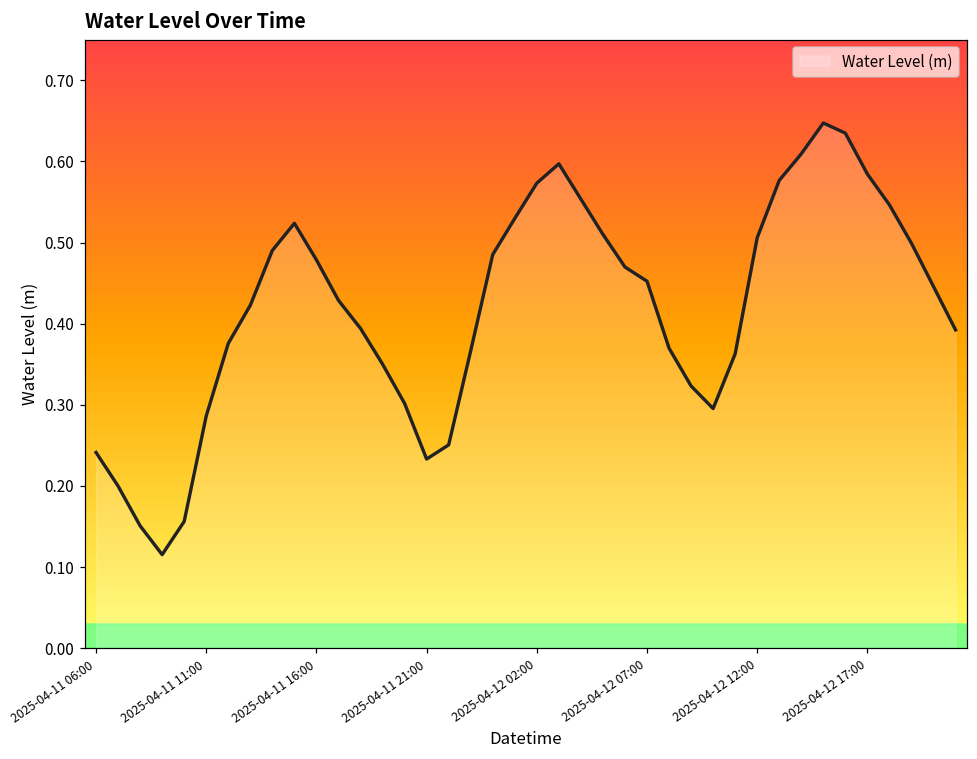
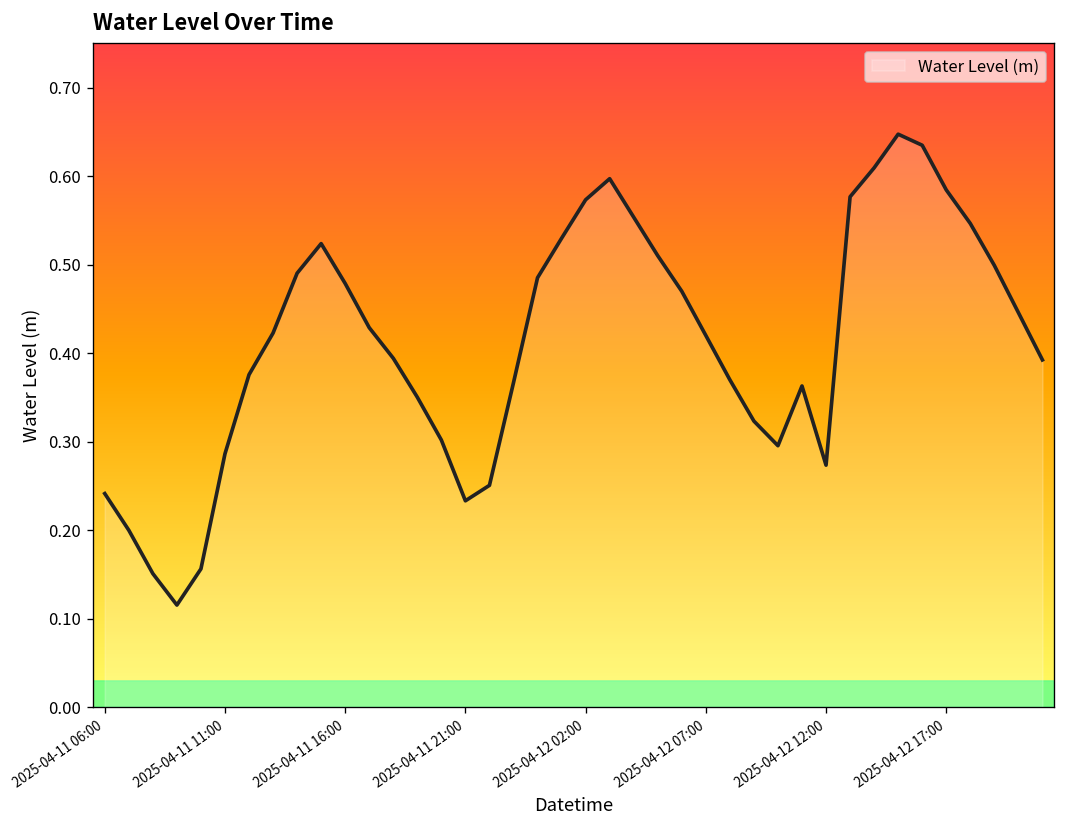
  {
    "2025-04-11 06:00": 0.24,
    "2025-04-11 11:00": 0.29,
    "2025-04-11 16:00": 0.48,
    "2025-04-11 21:00": 0.23,
    "2025-04-12 02:00": 0.57,
-   "2025-04-12 07:00": 0.45,
-   "2025-04-12 12:00": 0.51,
+   "2025-04-12 07:00": 0.42,
+   "2025-04-12 12:00": 0.27,
    "2025-04-12 17:00": 0.58
  }
